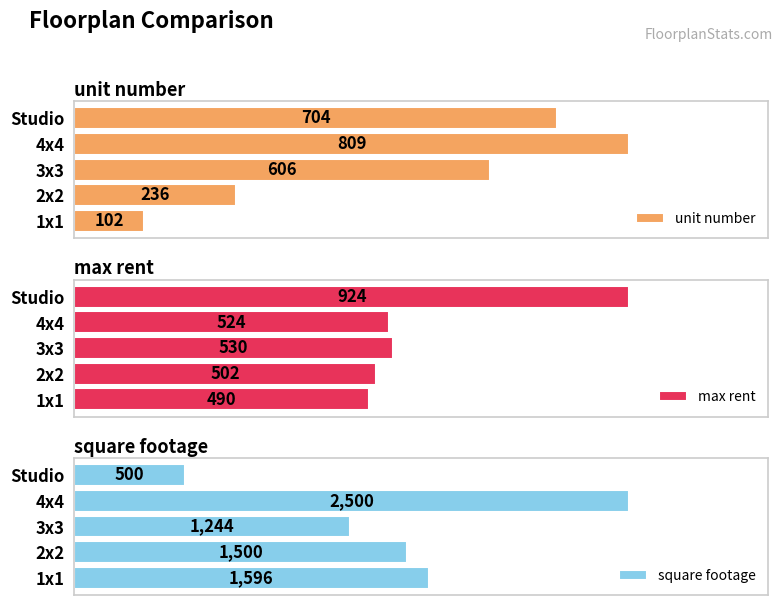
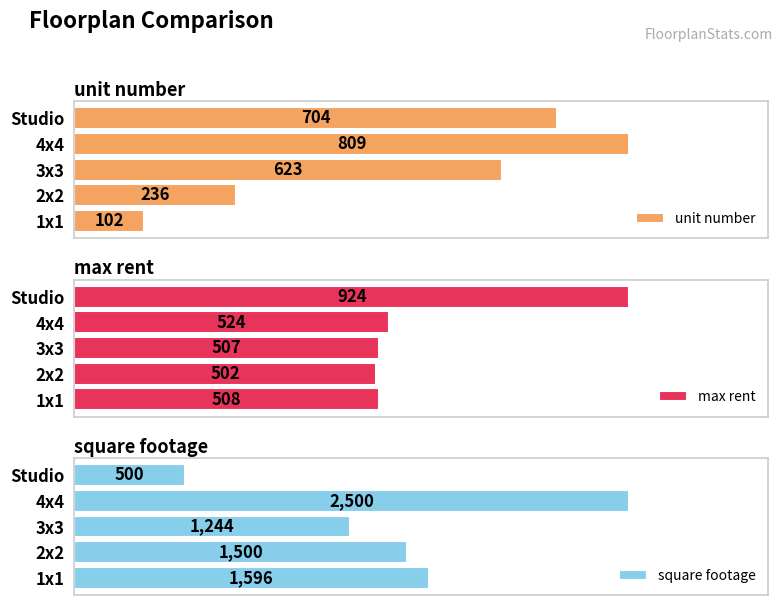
  {
    "unit number": {
      "Studio": "704",
      "4x4": "809",
-     "3x3": "606",
+     "3x3": "623",
      "2x2": "236",
      "1x1": "102"
    },
    "max rent": {
      "Studio": "924",
      "4x4": "524",
-     "3x3": "530",
+     "3x3": "507",
      "2x2": "502",
-     "1x1": "490"
+     "1x1": "508"
    },
    "square footage": {
      "Studio": "500",
      "4x4": "2,500",
      "3x3": "1,244",
      "2x2": "1,500",
      "1x1": "1,596"
    }
  }
